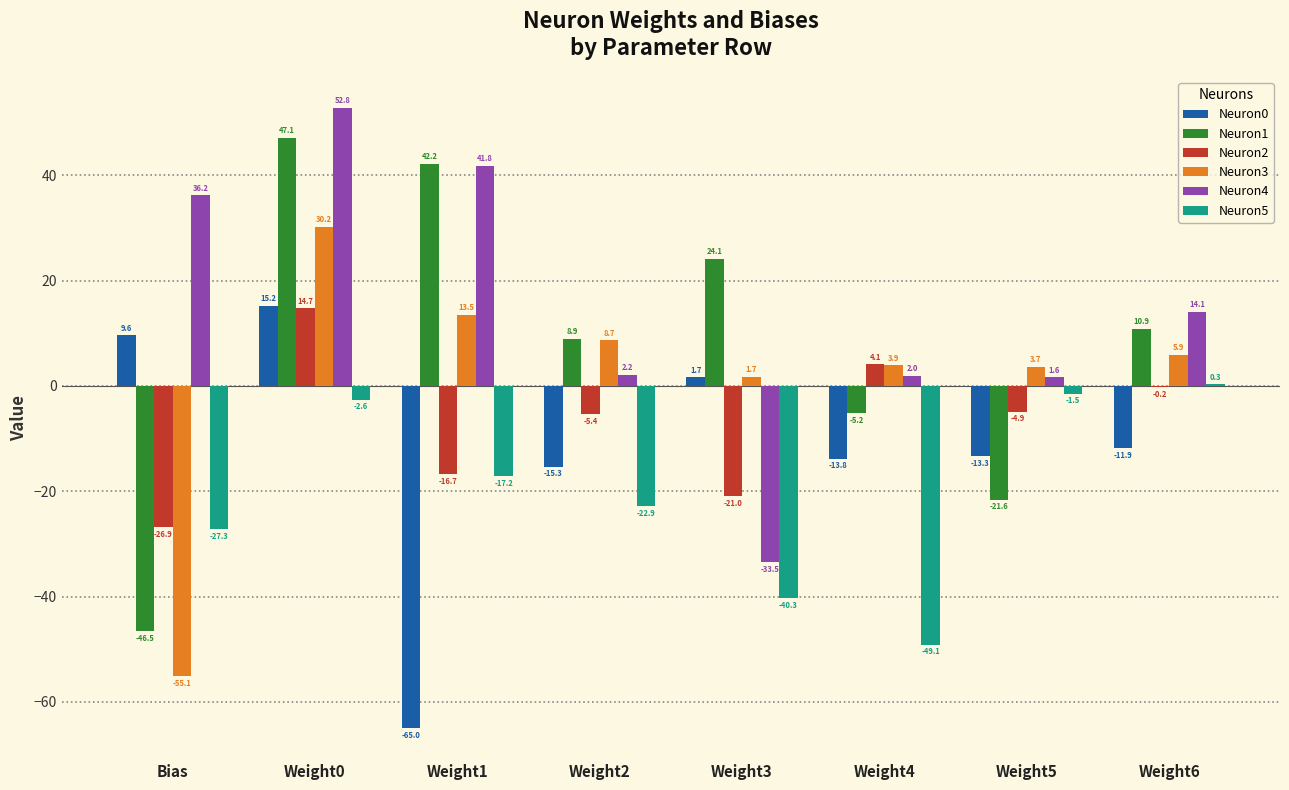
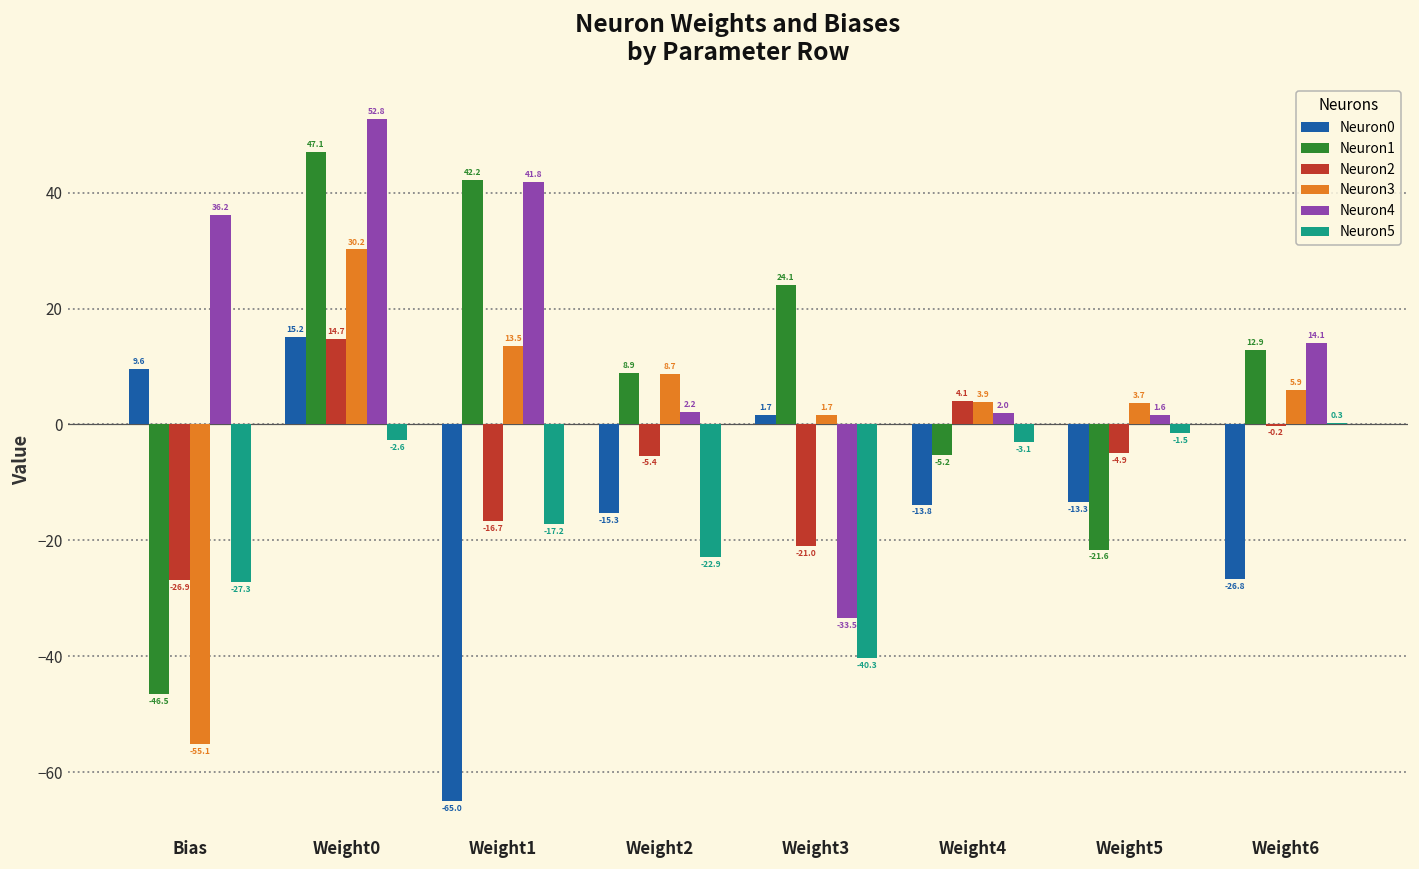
  {
    "Neuron0": {
      "Bias": 9.6,
      "Weight0": 15.2,
      "Weight1": -65.0,
      "Weight2": -15.3,
      "Weight3": 1.7,
      "Weight4": -13.8,
      "Weight5": -13.3,
-     "Weight6": -11.9
+     "Weight6": -26.8
    },
    "Neuron1": {
      "Bias": -46.5,
      "Weight0": 47.1,
      "Weight1": 42.2,
      "Weight2": 8.9,
      "Weight3": 24.1,
      "Weight4": -5.2,
      "Weight5": -21.6,
-     "Weight6": 10.9
+     "Weight6": 12.9
    },
    "Neuron2": {
      "Bias": -26.9,
      "Weight0": 14.7,
      "Weight1": -16.7,
      "Weight2": -5.4,
      "Weight3": -21.0,
      "Weight4": 4.1,
      "Weight5": -4.9,
      "Weight6": -0.2
    },
    "Neuron3": {
      "Bias": -55.1,
      "Weight0": 30.2,
      "Weight1": 13.5,
      "Weight2": 8.7,
      "Weight3": 1.7,
      "Weight4": 3.9,
      "Weight5": 3.7,
      "Weight6": 5.9
    },
    "Neuron4": {
      "Bias": 36.2,
      "Weight0": 52.8,
      "Weight1": 41.8,
      "Weight2": 2.2,
      "Weight3": -33.5,
      "Weight4": 2.0,
      "Weight5": 1.6,
      "Weight6": 14.1
    },
    "Neuron5": {
      "Bias": -27.3,
      "Weight0": -2.6,
      "Weight1": -17.2,
      "Weight2": -22.9,
      "Weight3": -40.3,
-     "Weight4": -49.1,
+     "Weight4": -3.1,
      "Weight5": -1.5,
      "Weight6": 0.3
    }
  }
